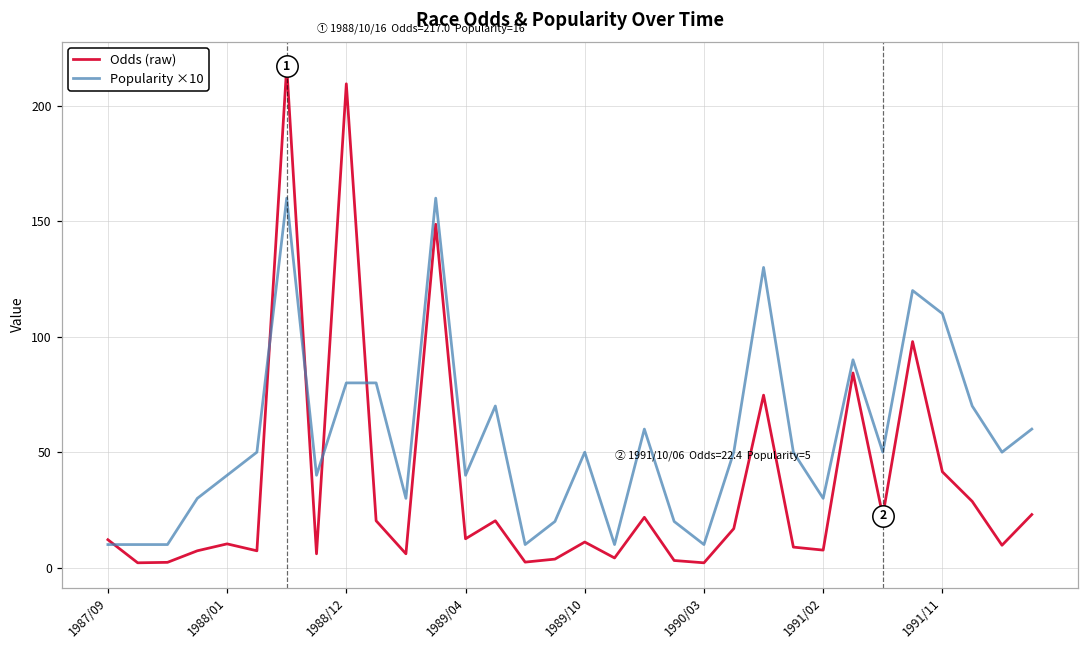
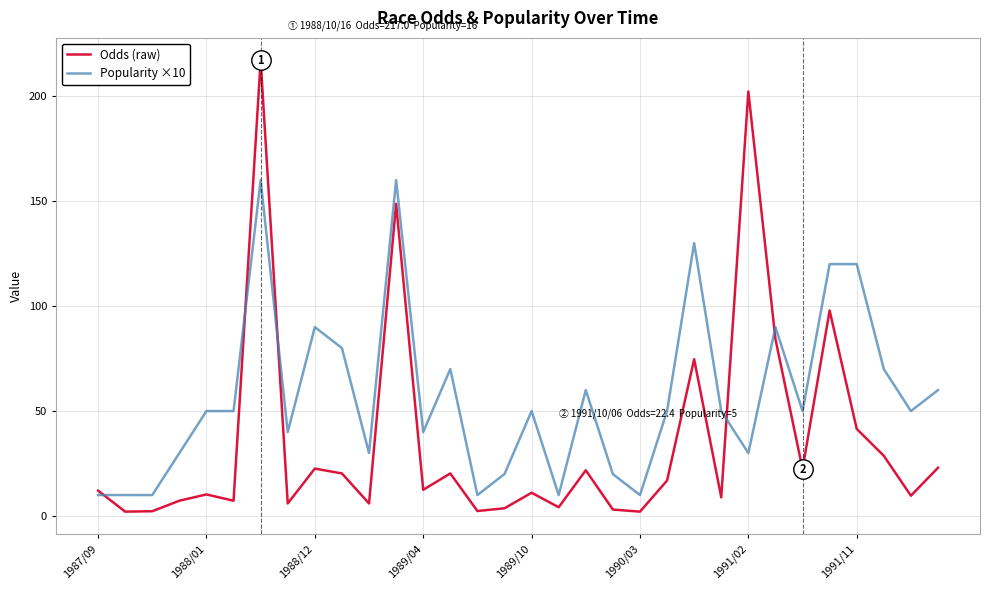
  {
    "Odds (raw)": {
      "1987/09": 12,
      "1988/01": 10,
-     "1988/12": 210,
+     "1988/12": 23,
      "1989/04": 13,
      "1989/10": 11,
      "1990/03": 2,
-     "1991/02": 8,
+     "1991/02": 202,
      "1991/11": 42
    },
    "Popularity ×10": {
      "1987/09": 10,
-     "1988/01": 40,
-     "1988/12": 80,
+     "1988/01": 50,
+     "1988/12": 90,
      "1989/04": 40,
      "1989/10": 50,
      "1990/03": 10,
      "1991/02": 30,
-     "1991/11": 110
+     "1991/11": 120
    }
  }
